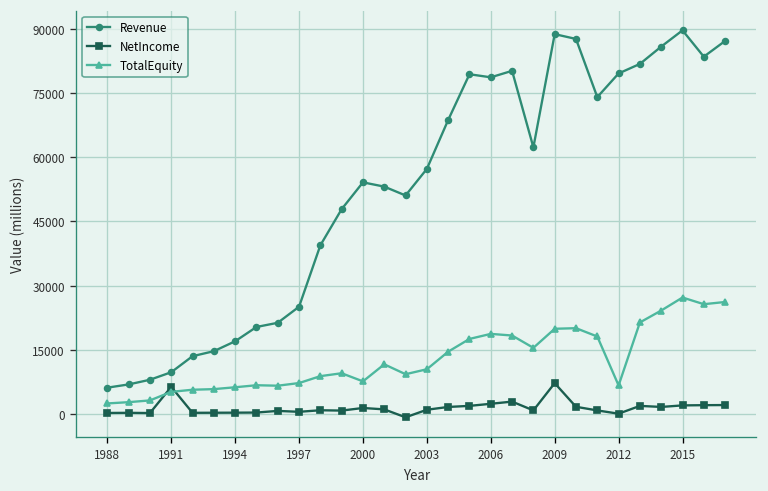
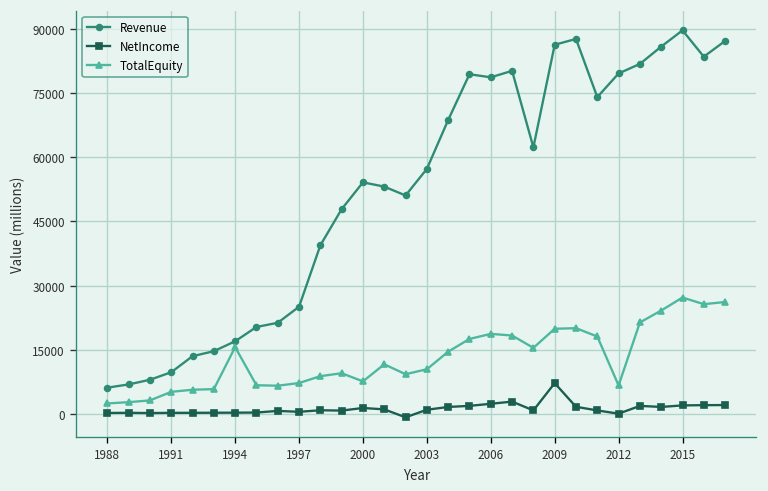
  {
    "Revenue": {
      "1988": 6000,
      "1991": 10000,
      "1994": 17000,
      "1997": 25000,
      "2000": 54000,
      "2003": 57000,
      "2006": 79000,
-     "2009": 89000,
+     "2009": 86000,
      "2012": 80000,
      "2015": 90000
    },
    "NetIncome": {
      "1988": 0,
-     "1991": 6000,
+     "1991": 0,
      "1994": 0,
      "1997": 1000,
      "2000": 1000,
      "2003": 1000,
      "2006": 2000,
      "2009": 7000,
      "2012": 0,
      "2015": 2000
    },
    "TotalEquity": {
      "1988": 2000,
      "1991": 5000,
-     "1994": 6000,
+     "1994": 16000,
      "1997": 7000,
      "2000": 8000,
      "2003": 10000,
      "2006": 19000,
      "2009": 20000,
      "2012": 7000,
      "2015": 27000
    }
  }
